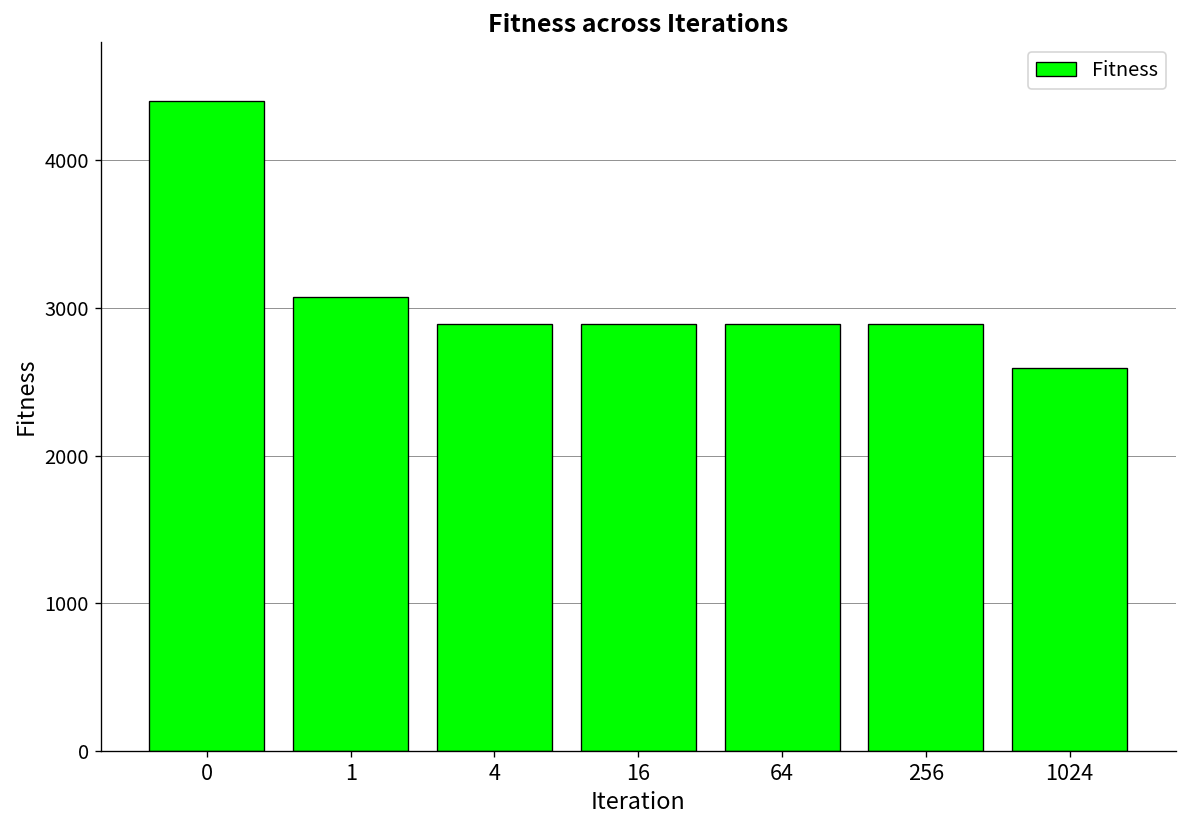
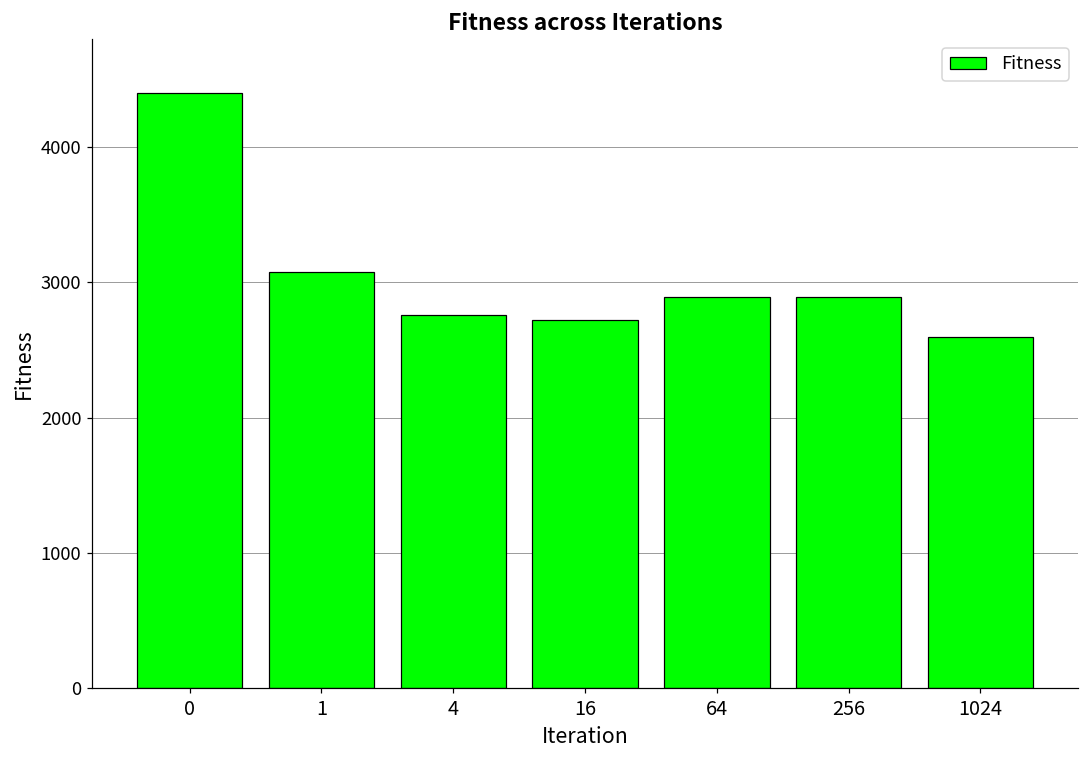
  {
    "0": 4400,
    "1": 3070,
-   "4": 2890,
-   "16": 2890,
+   "4": 2760,
+   "16": 2720,
    "64": 2890,
    "256": 2890,
    "1024": 2590
  }
